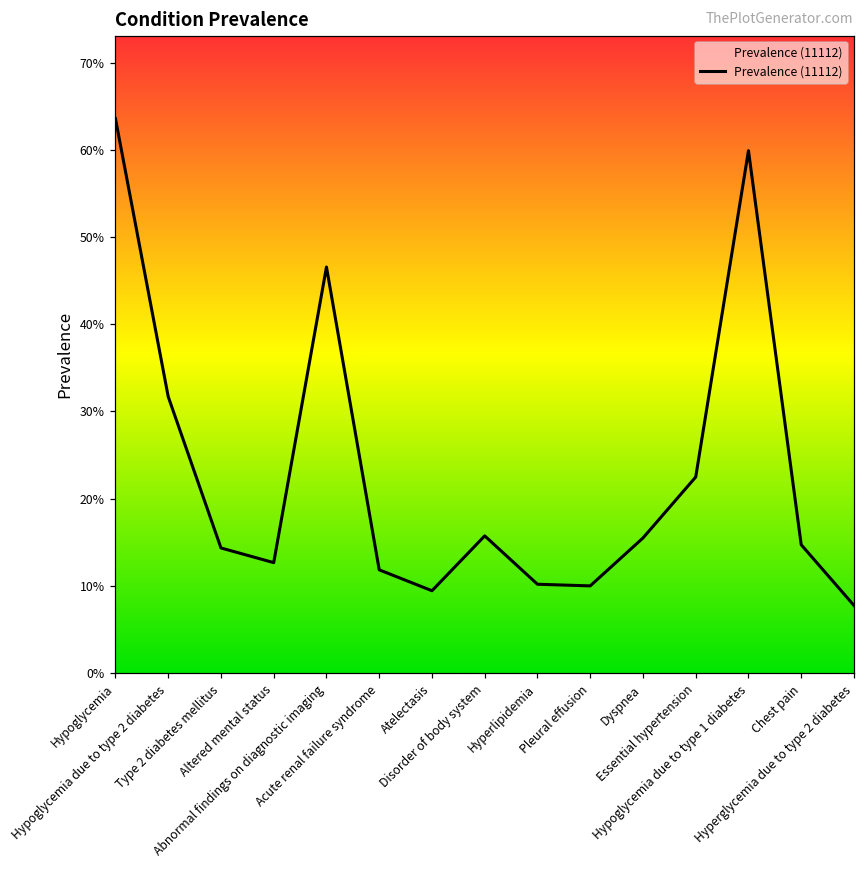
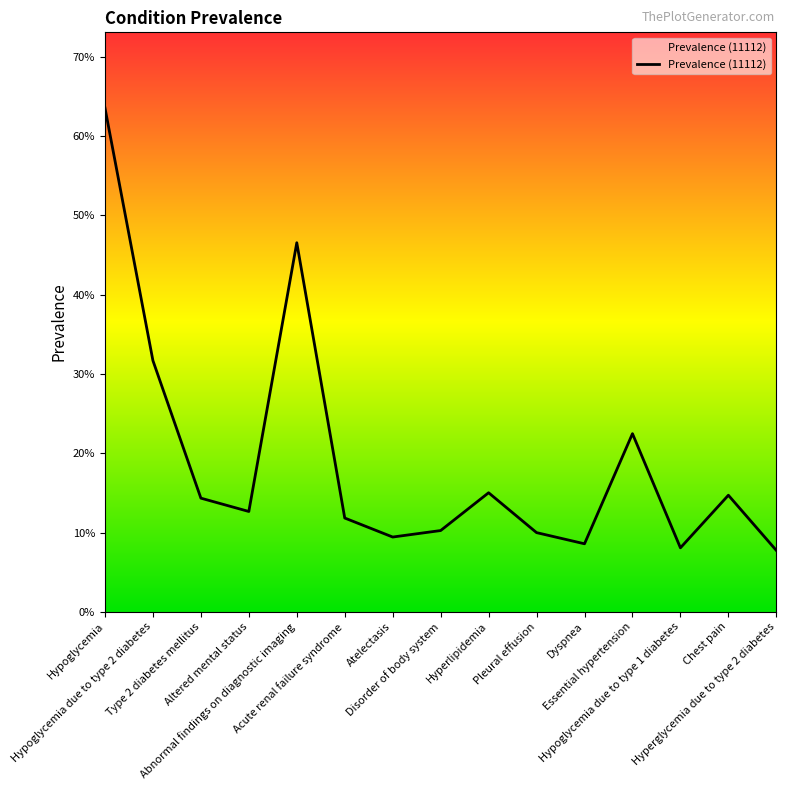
  {
    "Hypoglycemia": "64%",
    "Hypoglycemia due to type 2 diabetes": "32%",
    "Type 2 diabetes mellitus": "14%",
    "Altered mental status": "13%",
    "Abnormal findings on diagnostic imaging": "47%",
    "Acute renal failure syndrome": "12%",
    "Atelectasis": "9%",
-   "Disorder of body system": "16%",
-   "Hyperlipidemia": "10%",
+   "Disorder of body system": "10%",
+   "Hyperlipidemia": "15%",
    "Pleural effusion": "10%",
-   "Dyspnea": "15%",
+   "Dyspnea": "9%",
    "Essential hypertension": "22%",
-   "Hypoglycemia due to type 1 diabetes": "60%",
+   "Hypoglycemia due to type 1 diabetes": "8%",
    "Chest pain": "15%",
    "Hyperglycemia due to type 2 diabetes": "8%"
  }
